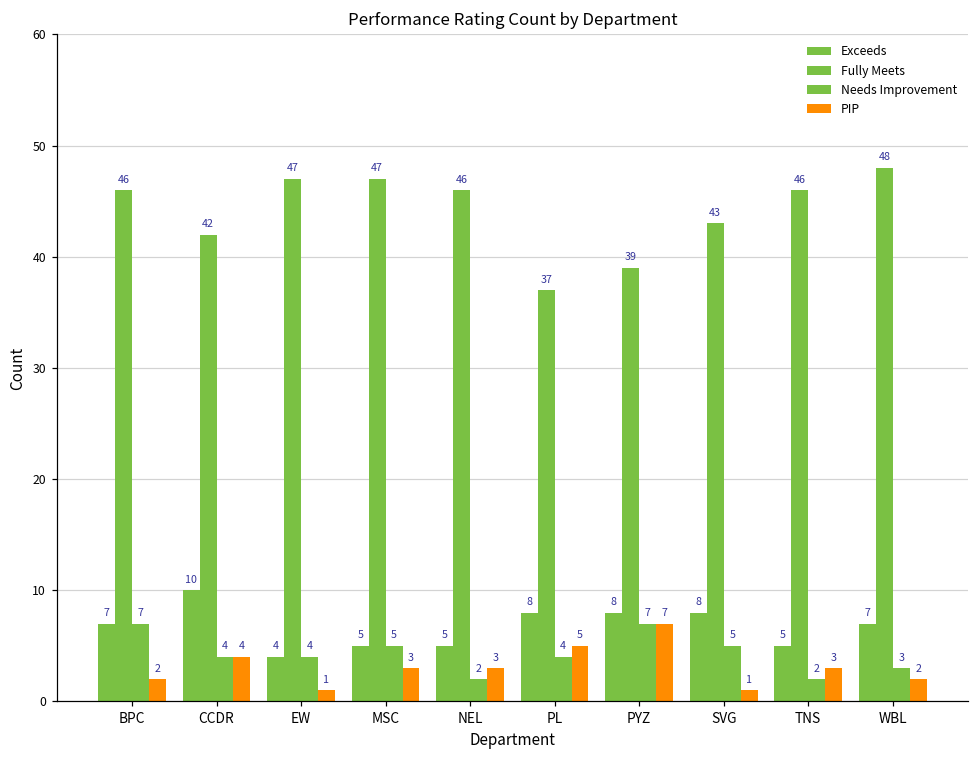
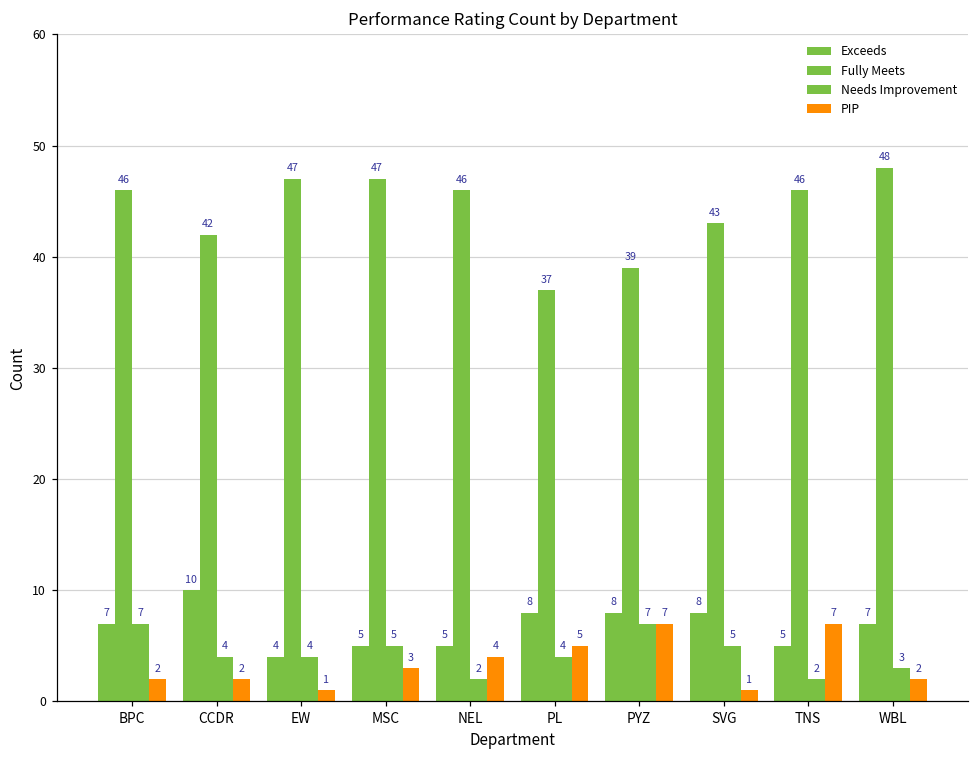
  {
    "PIP": {
      "BPC": 2,
-     "CCDR": 4,
+     "CCDR": 2,
      "EW": 1,
      "MSC": 3,
-     "NEL": 3,
+     "NEL": 4,
      "PL": 5,
      "PYZ": 7,
      "SVG": 1,
-     "TNS": 3,
+     "TNS": 7,
      "WBL": 2
    }
  }
